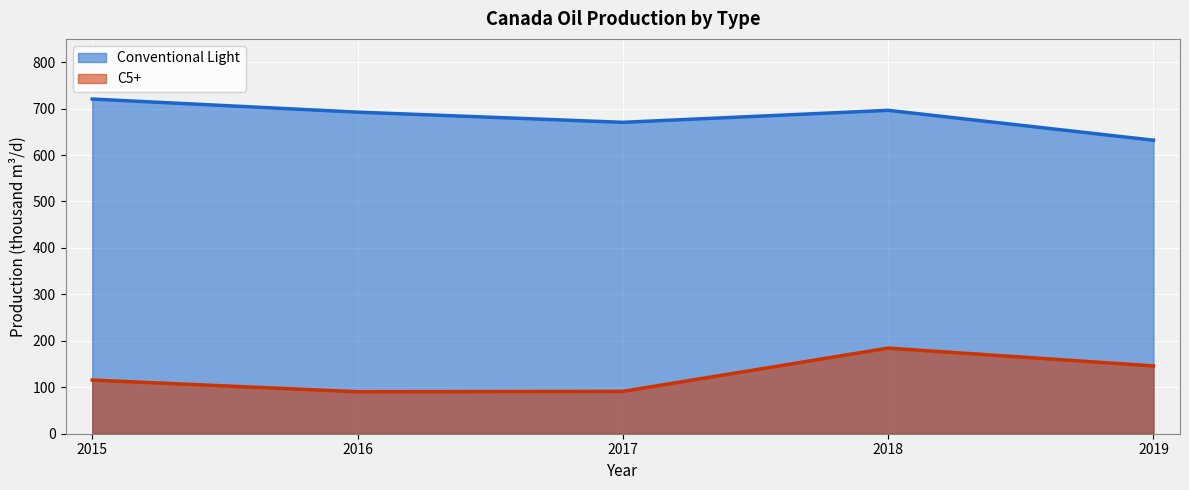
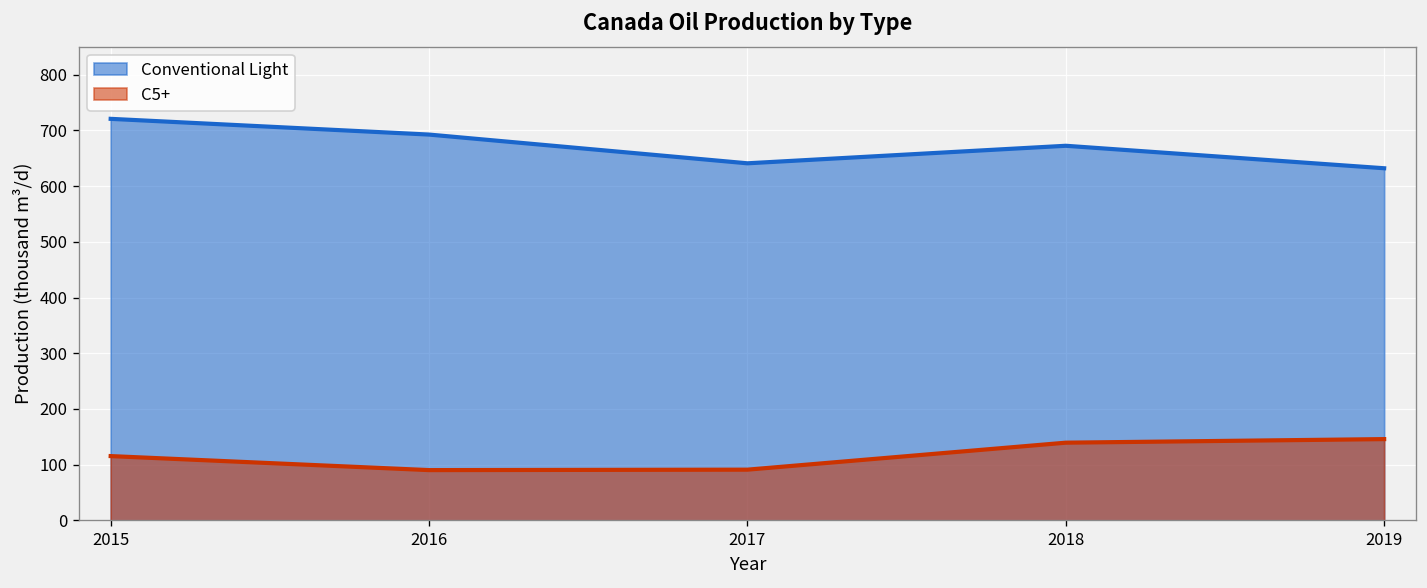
  {
    "Conventional Light": {
      "2015": 720,
      "2016": 690,
-     "2017": 670,
-     "2018": 700,
+     "2017": 640,
+     "2018": 670,
      "2019": 630
    },
    "C5+": {
      "2015": 120,
      "2016": 90,
      "2017": 90,
-     "2018": 180,
+     "2018": 140,
      "2019": 150
    }
  }
